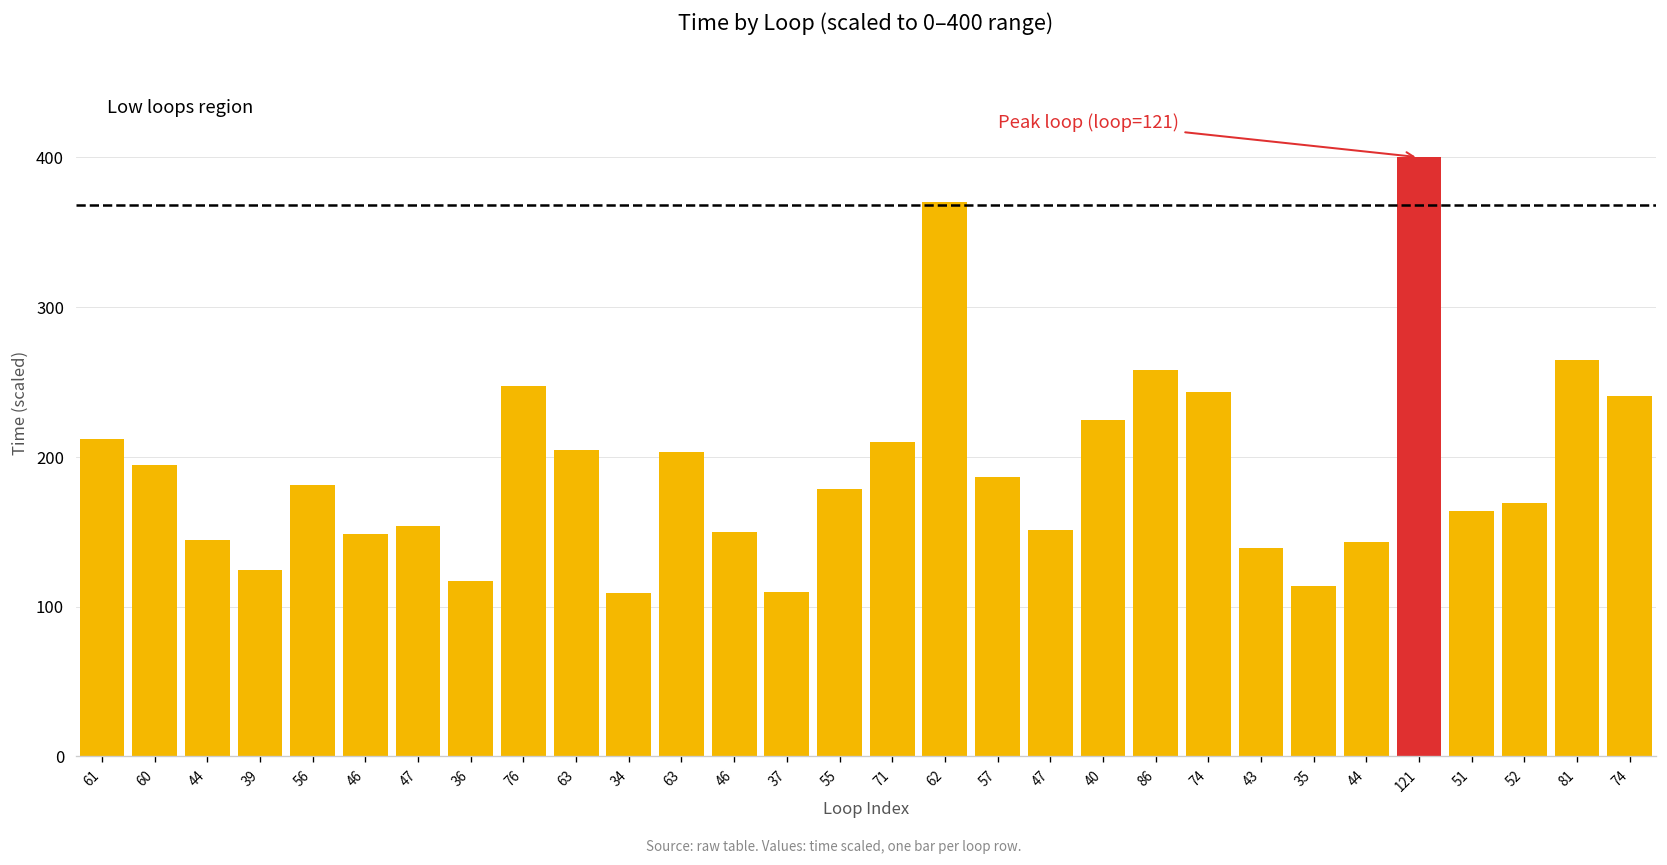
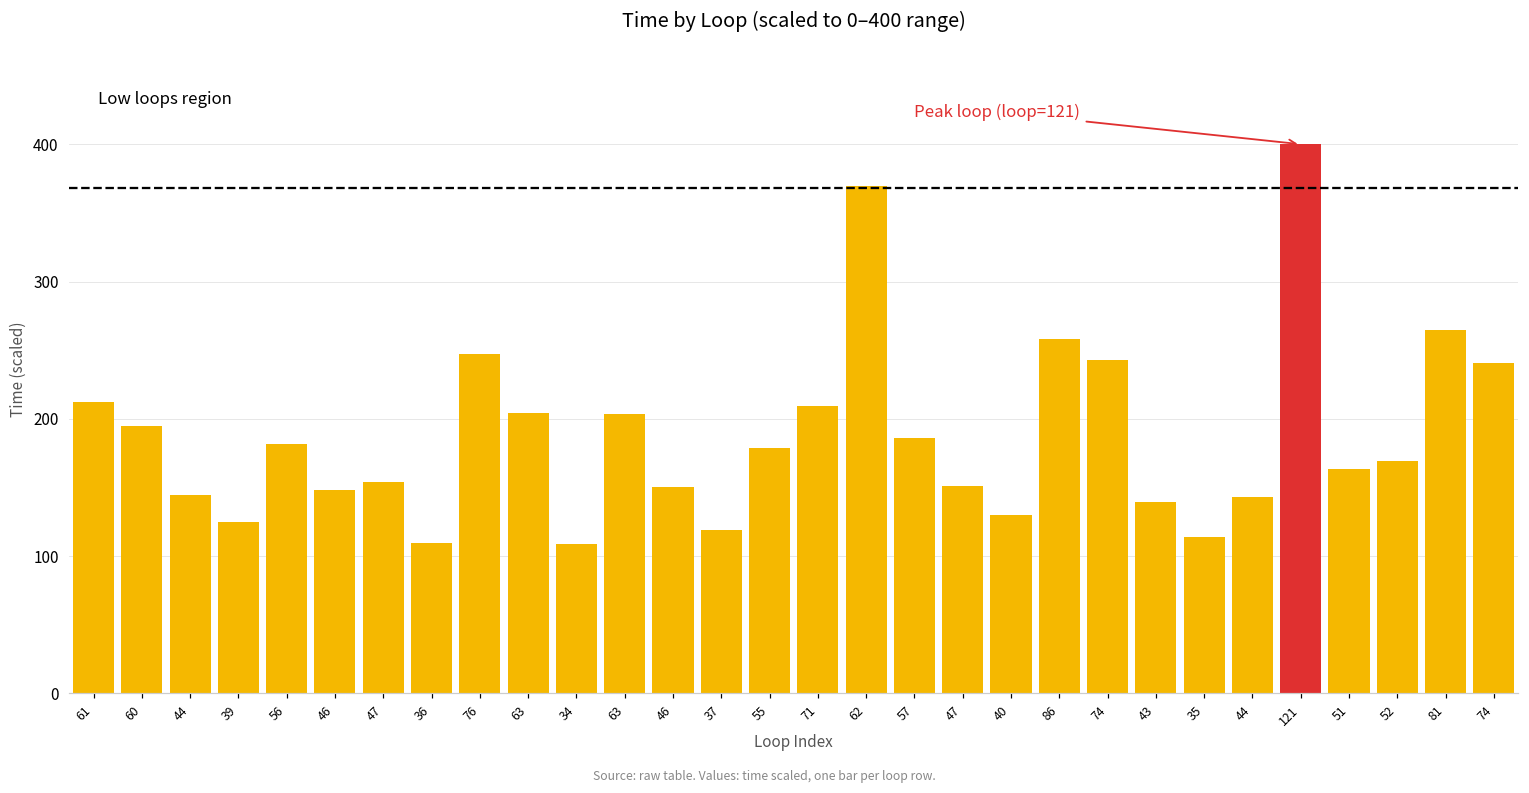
  {
    "61": 212,
    "60": 195,
    "39": 125,
    "56": 181,
-   "36": 117,
+   "36": 110,
    "76": 247,
    "34": 109,
-   "37": 110,
+   "37": 119,
    "55": 178,
    "71": 210,
    "62": 370,
    "57": 186,
-   "40": 225,
+   "40": 130,
    "86": 258,
    "43": 139,
    "35": 114,
    "51": 164,
    "52": 169,
    "81": 265
  }
